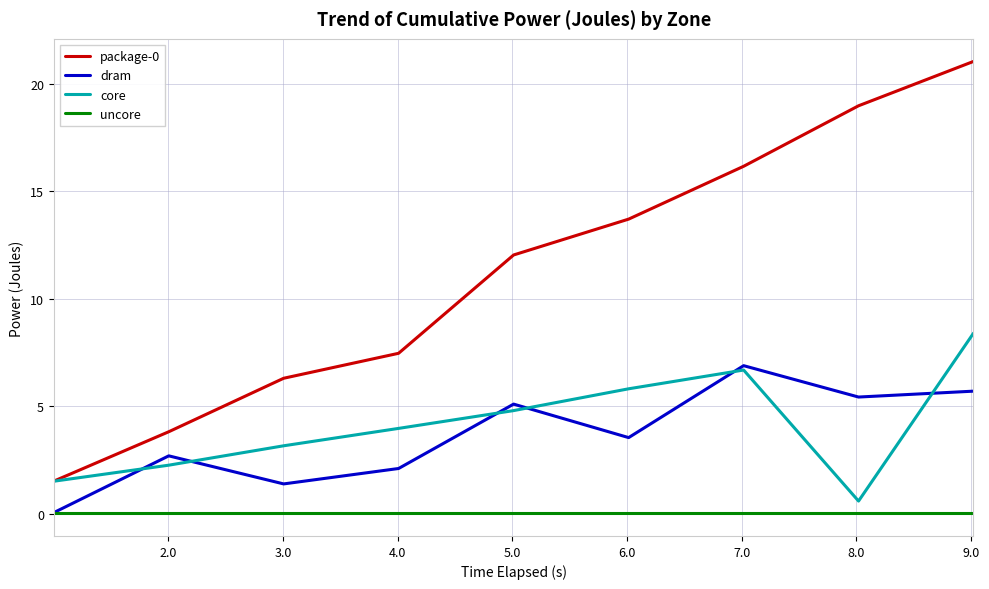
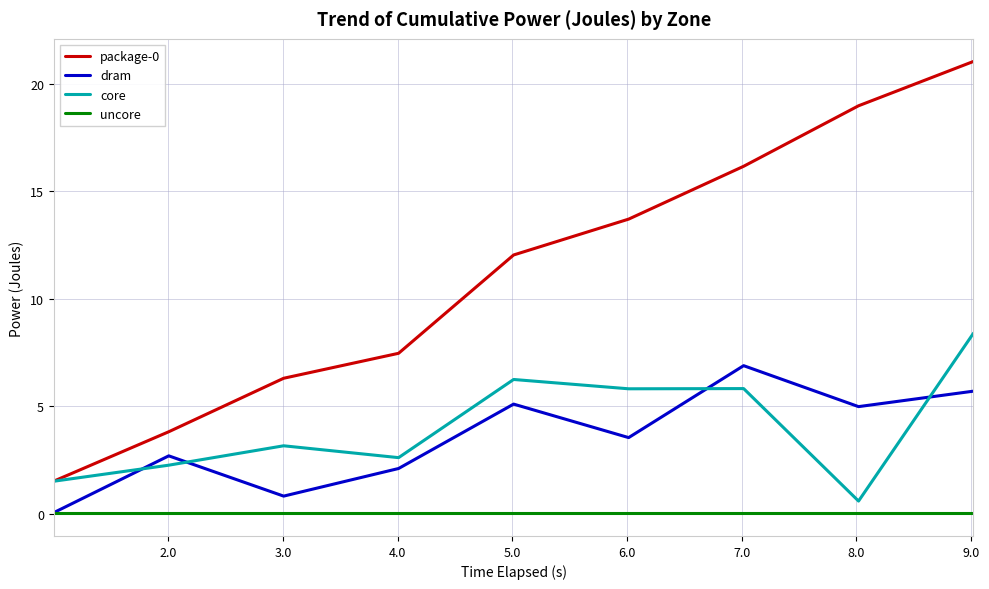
  {
    "package-0": {
      "2.0": 3.8,
      "3.0": 6.3,
      "4.0": 7.5,
      "5.0": 12.0,
      "6.0": 13.7,
      "7.0": 16.2,
      "8.0": 19.0
    },
    "dram": {
      "2.0": 2.7,
-     "3.0": 1.4,
+     "3.0": 0.8,
      "4.0": 2.1,
      "5.0": 5.1,
      "6.0": 3.5,
      "7.0": 6.9,
-     "8.0": 5.4
+     "8.0": 5.0
    },
    "core": {
      "2.0": 2.3,
      "3.0": 3.2,
-     "4.0": 4.0,
-     "5.0": 4.8,
+     "4.0": 2.6,
+     "5.0": 6.2,
      "6.0": 5.8,
-     "7.0": 6.7,
+     "7.0": 5.8,
      "8.0": 0.6
    },
    "uncore": {
      "2.0": 0.0,
      "3.0": 0.0,
      "4.0": 0.0,
      "5.0": 0.0,
      "6.0": 0.0,
      "7.0": 0.0,
      "8.0": 0.0
    }
  }
